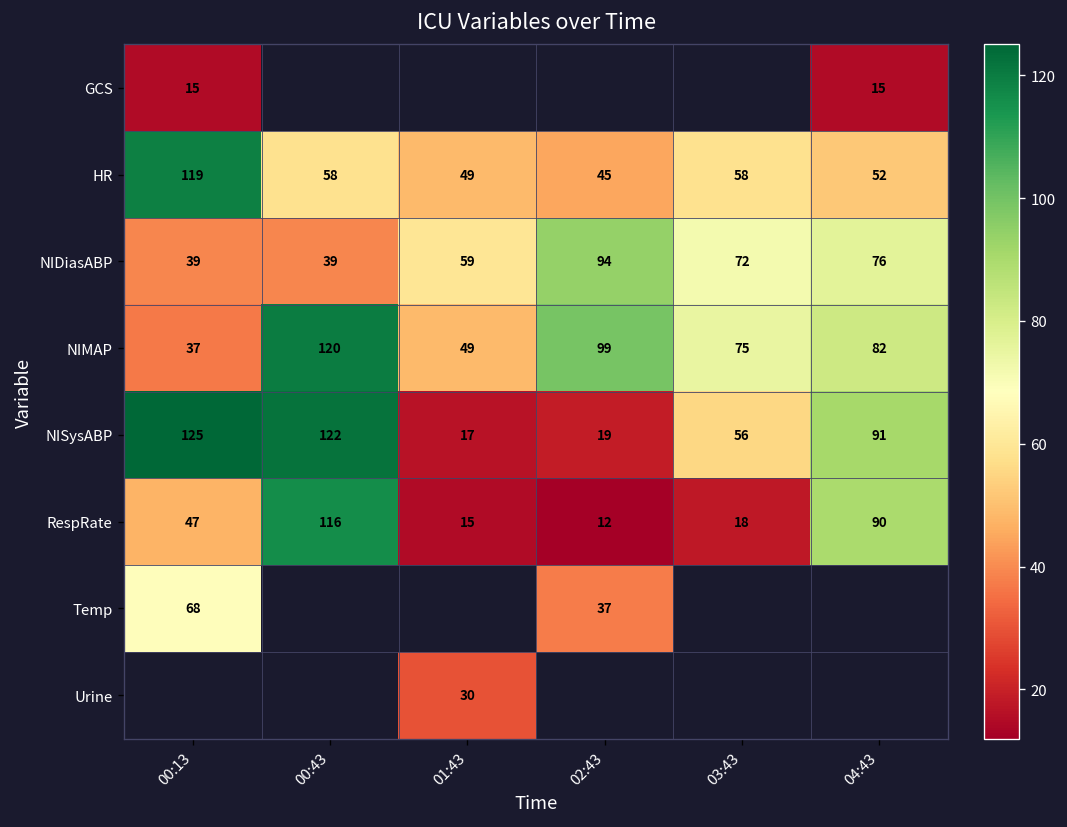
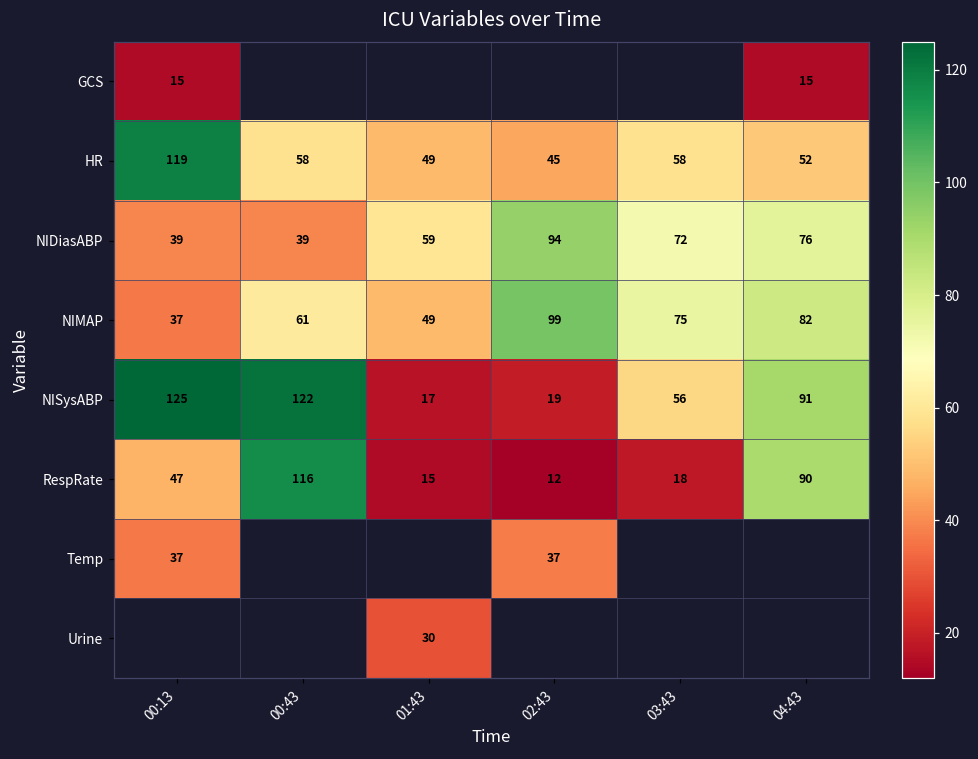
  {
    "GCS": {
      "00:13": 15,
      "04:43": 15
    },
    "HR": {
      "00:13": 119,
      "00:43": 58,
      "01:43": 49,
      "02:43": 45,
      "03:43": 58,
      "04:43": 52
    },
    "NIDiasABP": {
      "00:13": 39,
      "00:43": 39,
      "01:43": 59,
      "02:43": 94,
      "03:43": 72,
      "04:43": 76
    },
    "NIMAP": {
      "00:13": 37,
-     "00:43": 120,
+     "00:43": 61,
      "01:43": 49,
      "02:43": 99,
      "03:43": 75,
      "04:43": 82
    },
    "NISysABP": {
      "00:13": 125,
      "00:43": 122,
      "01:43": 17,
      "02:43": 19,
      "03:43": 56,
      "04:43": 91
    },
    "RespRate": {
      "00:13": 47,
      "00:43": 116,
      "01:43": 15,
      "02:43": 12,
      "03:43": 18,
      "04:43": 90
    },
    "Temp": {
-     "00:13": 68,
+     "00:13": 37,
      "02:43": 37
    },
    "Urine": {
      "01:43": 30
    }
  }
